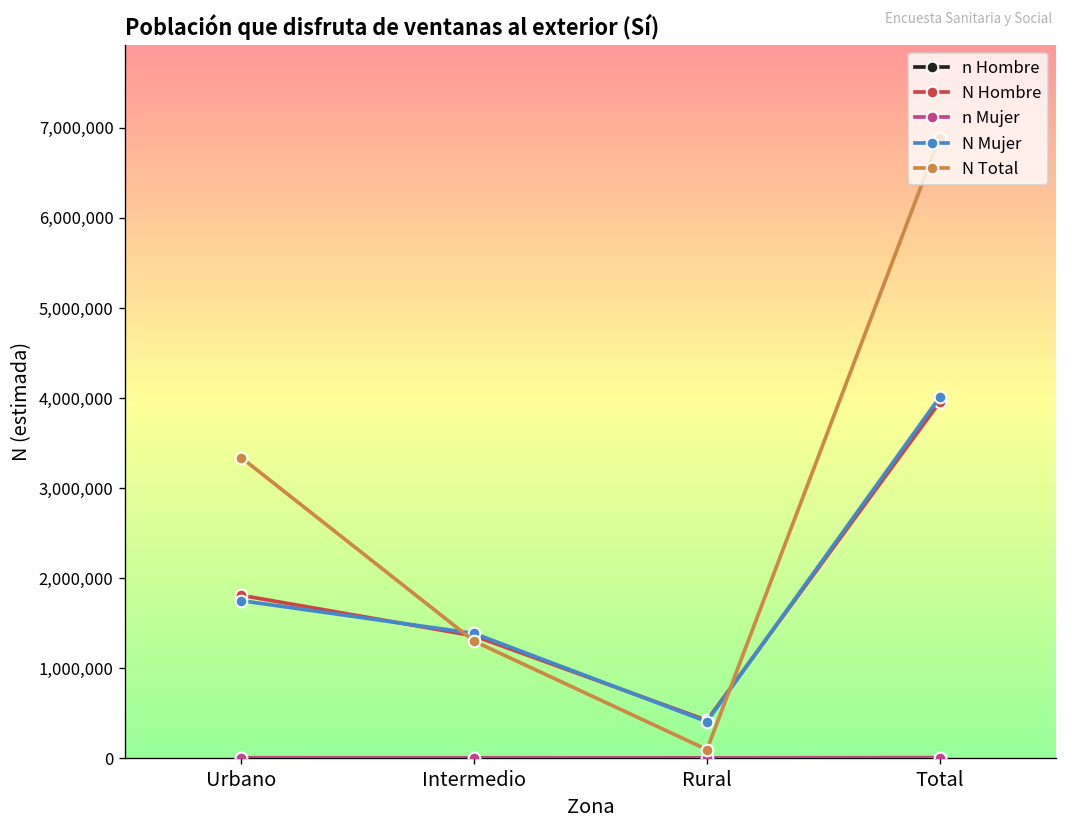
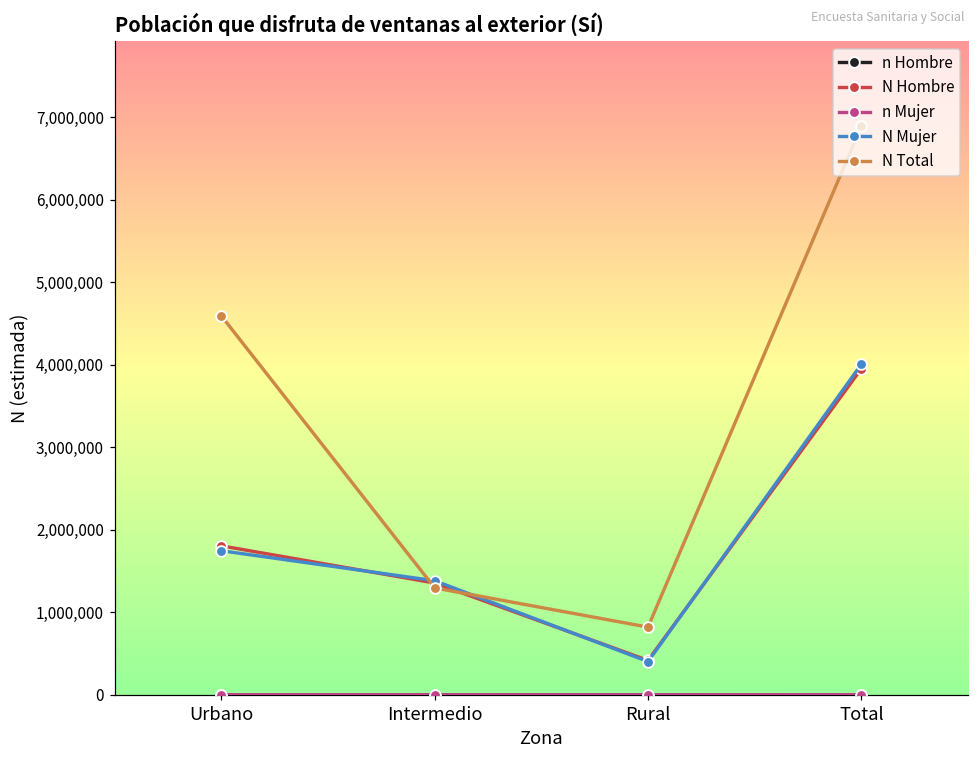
  {
    "n Mujer": {
      "Urbano": "0",
      "Intermedio": "0",
      "Rural": "0",
      "Total": "0"
    },
    "N Hombre": {
      "Urbano": "1,800,000",
      "Total": "4,000,000"
    },
    "N Mujer": {
      "Urbano": "1,700,000",
      "Total": "4,000,000"
    },
    "N Total": {
-     "Urbano": "3,300,000",
+     "Urbano": "4,600,000",
      "Intermedio": "1,300,000",
-     "Rural": "100,000"
+     "Rural": "800,000"
    }
  }
